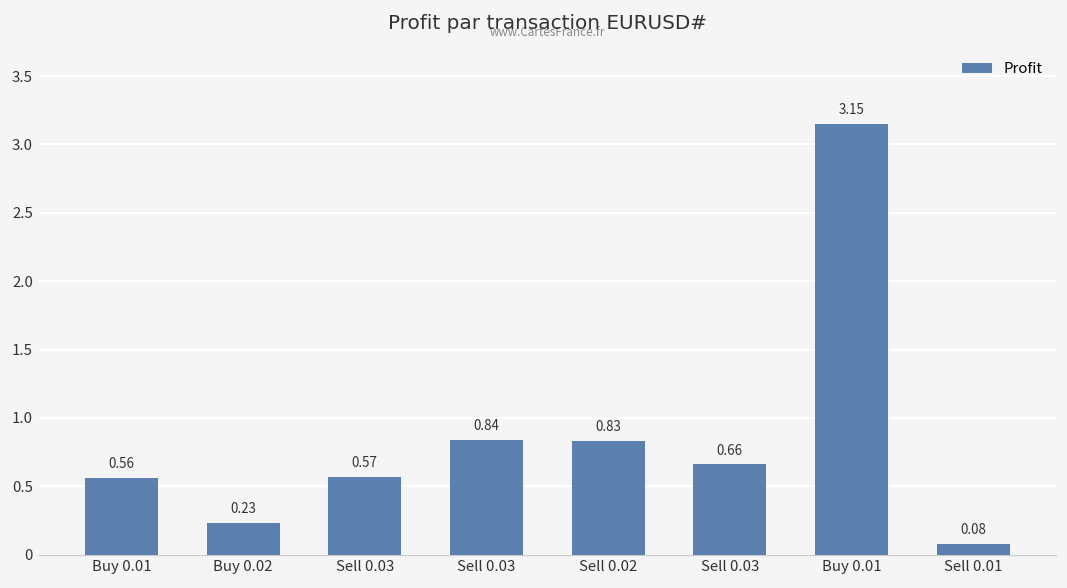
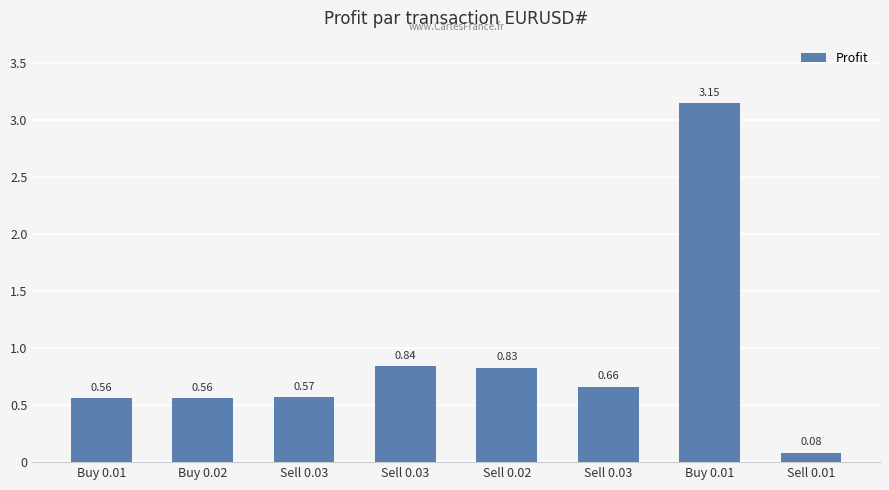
  {
-   "Buy 0.02": 0.23,
+   "Buy 0.02": 0.56,
    "Sell 0.02": 0.83,
    "Sell 0.01": 0.08
  }
